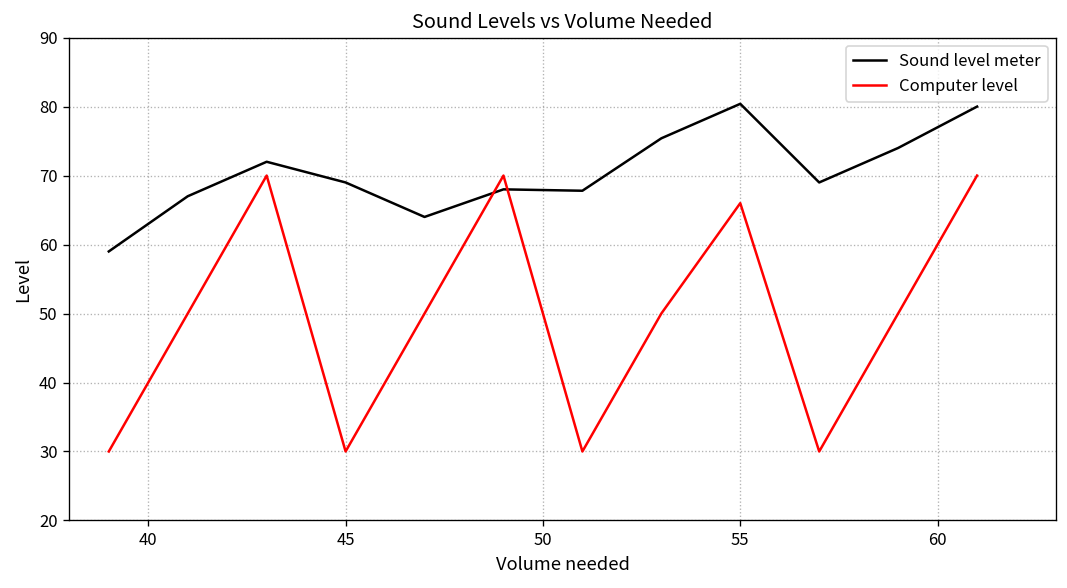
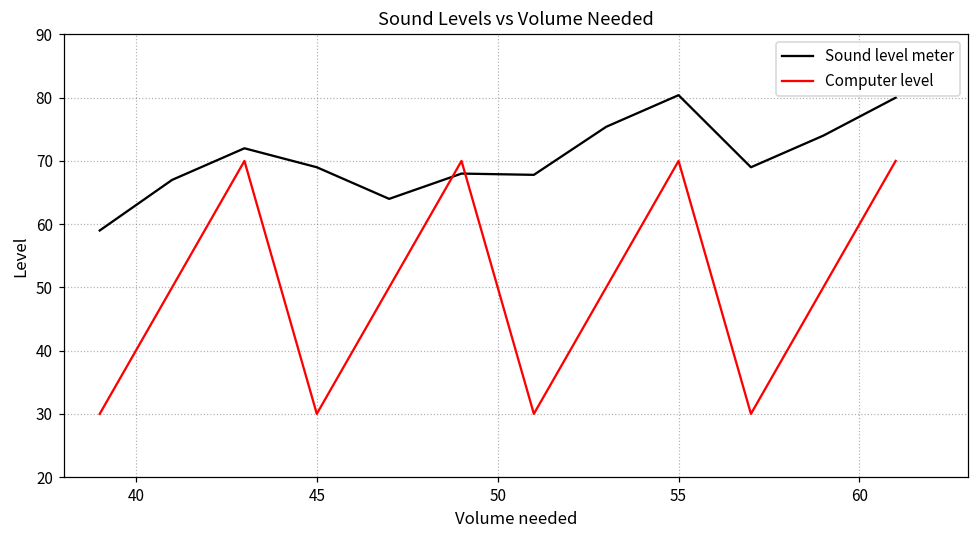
  {
    "Sound level meter": {
      "45": 69,
      "55": 80
    },
    "Computer level": {
      "45": 30,
-     "55": 66
+     "55": 70
    }
  }
